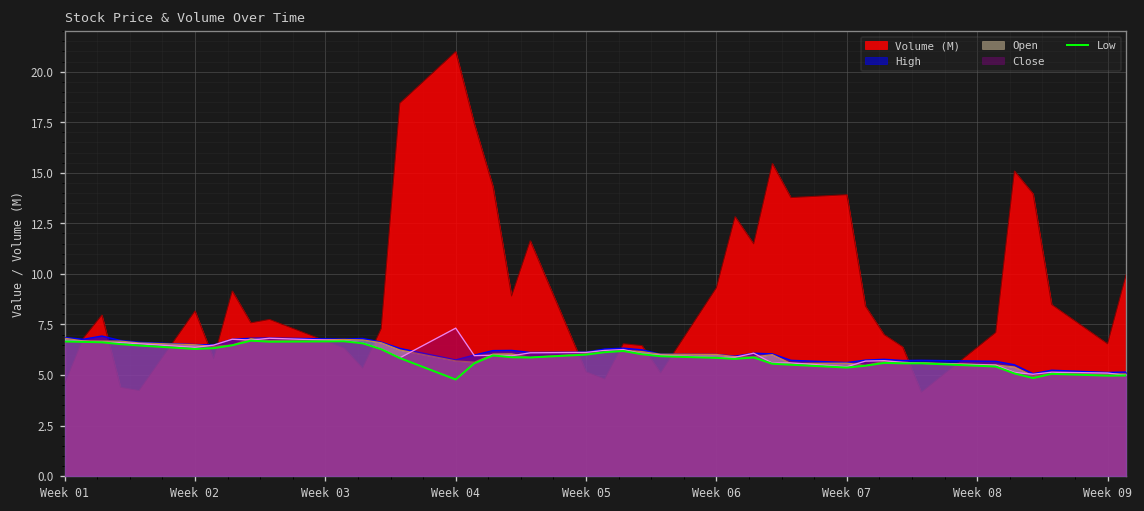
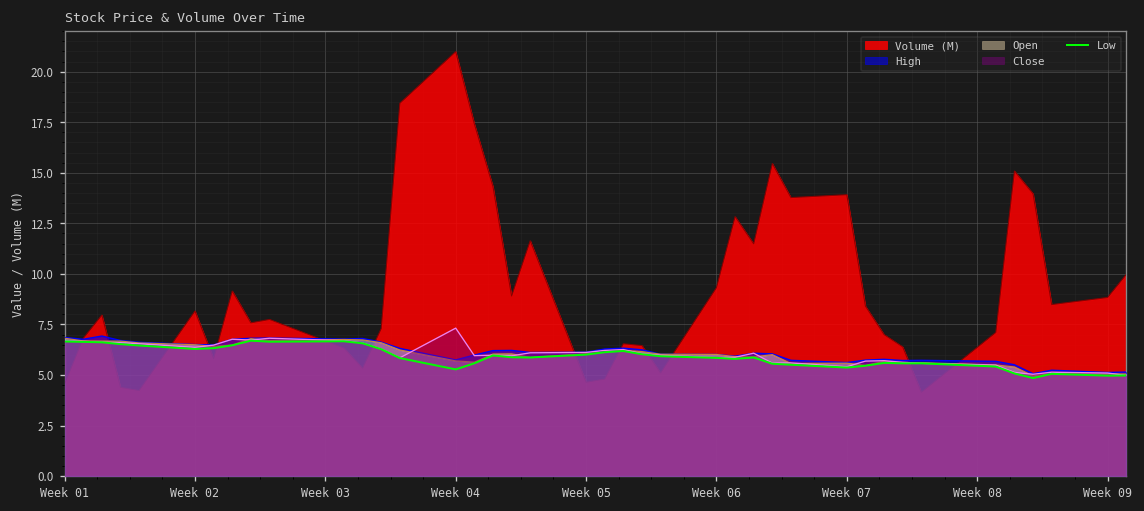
  {
    "Volume (M)": {
      "Week 01": 4.6,
      "Week 02": 8.2,
      "Week 04": 21.0,
-     "Week 05": 5.2,
+     "Week 05": 4.6,
      "Week 06": 9.3,
      "Week 07": 13.9,
-     "Week 09": 6.5
+     "Week 09": 8.8
    },
    "Close": {
      "Week 04": 7.3
    },
    "Low": {
-     "Week 04": 4.8
+     "Week 04": 5.3
    }
  }
